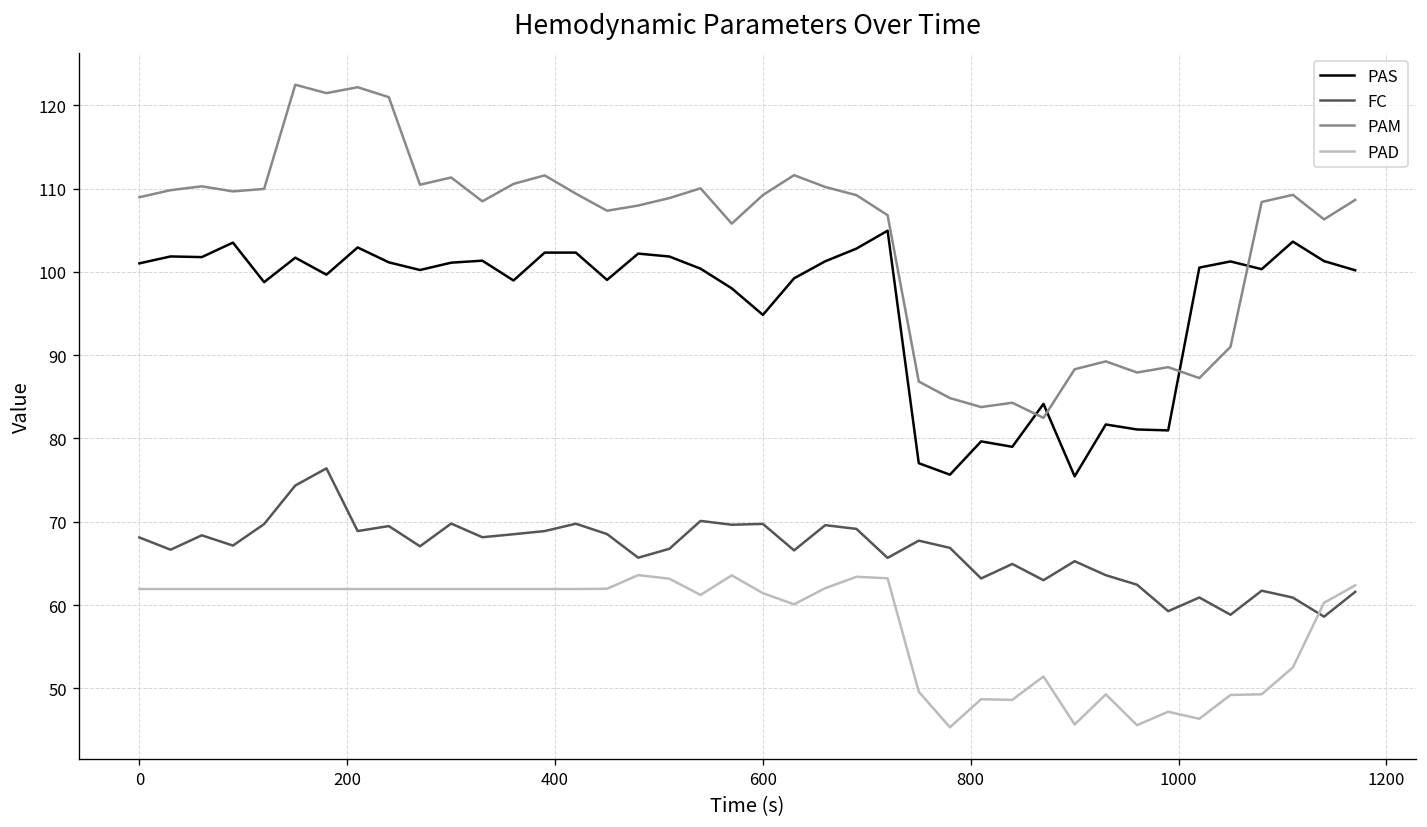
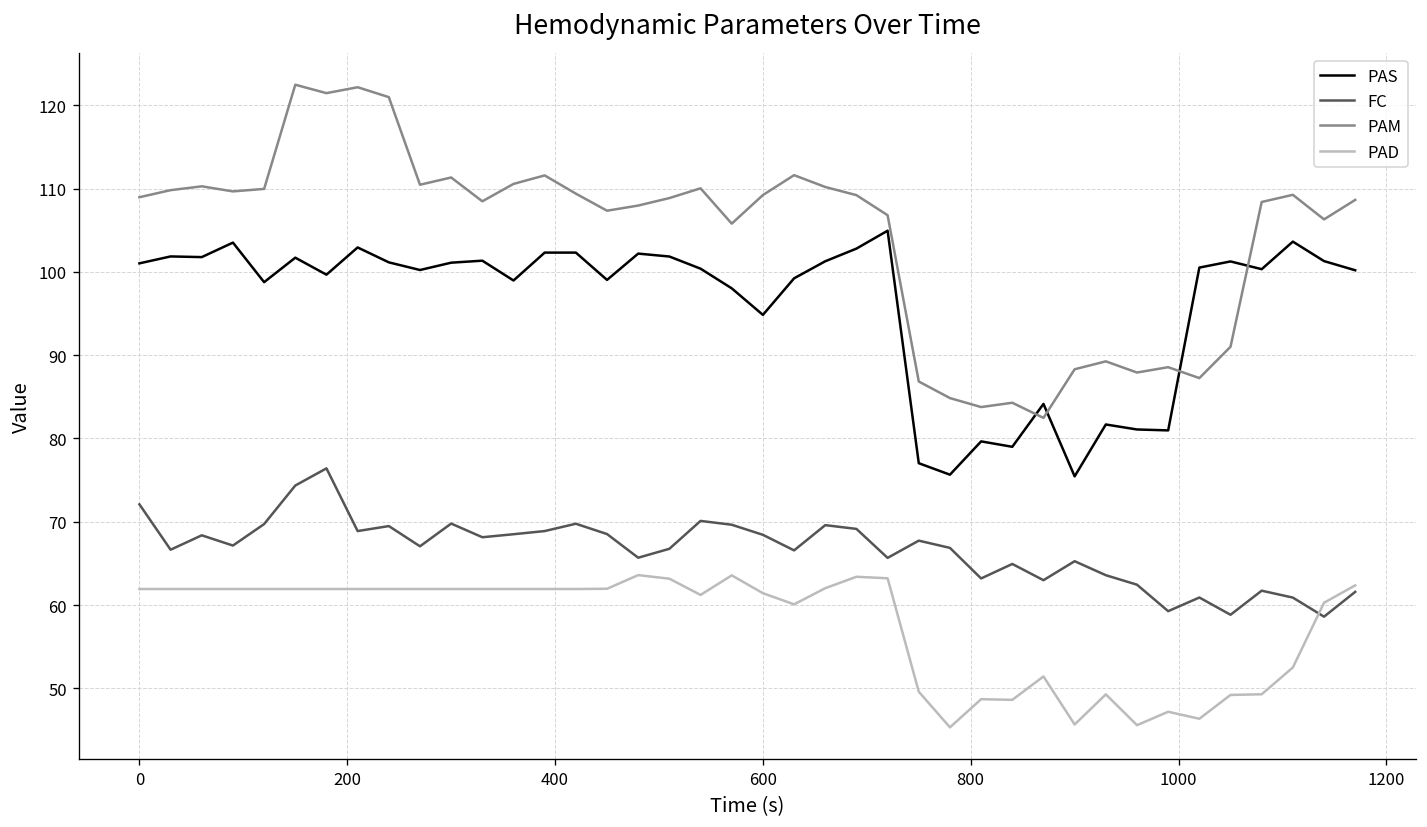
  {
    "PAS": {
      "0": 101,
      "600": 95
    },
    "FC": {
-     "0": 68,
-     "600": 70
+     "0": 72,
+     "600": 68
    },
    "PAM": {
      "0": 109,
      "600": 109
    },
    "PAD": {
      "0": 62,
      "600": 61
    }
  }
